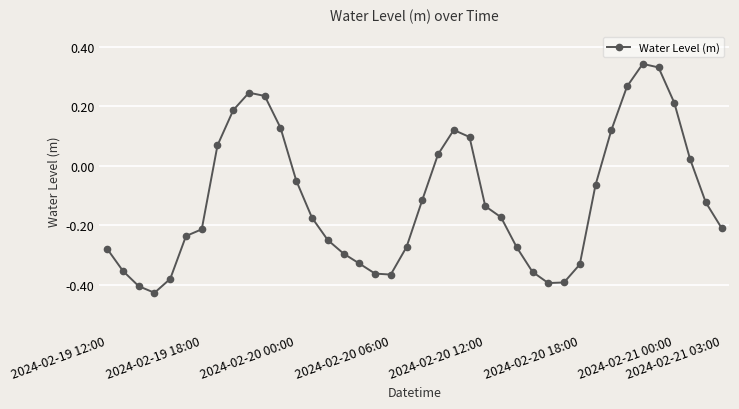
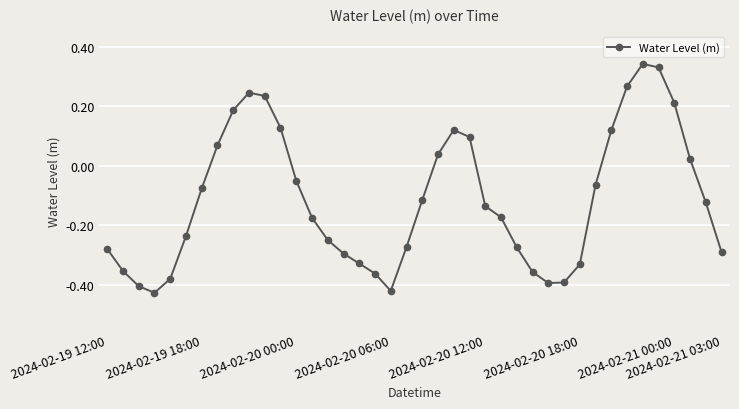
  {
    "2024-02-19 12:00": -0.28,
-   "2024-02-19 18:00": -0.21,
+   "2024-02-19 18:00": -0.08,
    "2024-02-20 00:00": -0.05,
-   "2024-02-20 06:00": -0.37,
+   "2024-02-20 06:00": -0.42,
    "2024-02-20 12:00": -0.14,
    "2024-02-20 18:00": -0.33,
    "2024-02-21 00:00": 0.21,
-   "2024-02-21 03:00": -0.21
+   "2024-02-21 03:00": -0.29
  }
